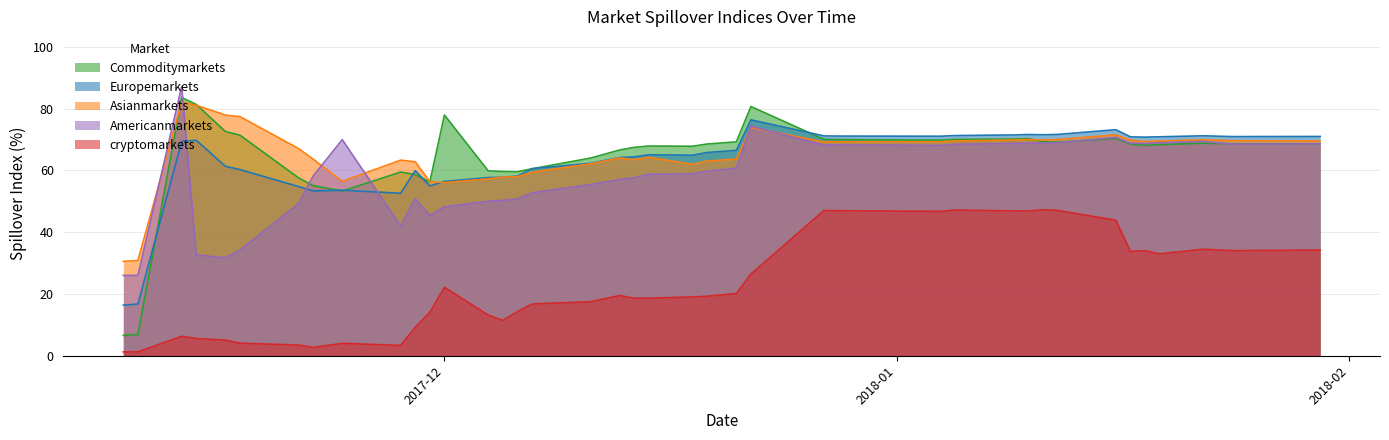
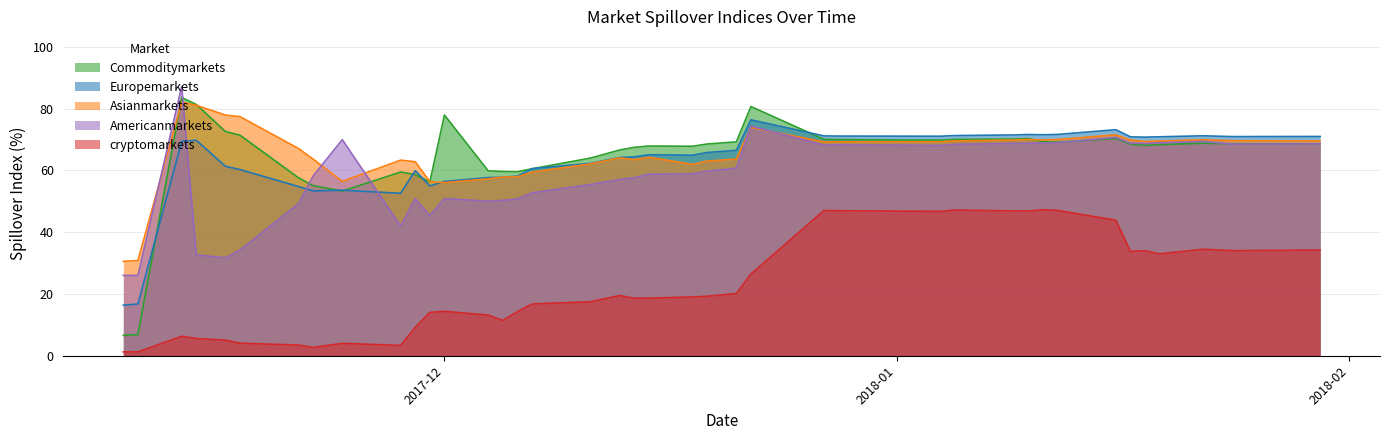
  {
    "Commoditymarkets": {
      "2017-12": 78
    },
    "Americanmarkets": {
-     "2017-12": 48
+     "2017-12": 51
    },
    "cryptomarkets": {
-     "2017-12": 22
+     "2017-12": 14
    }
  }
